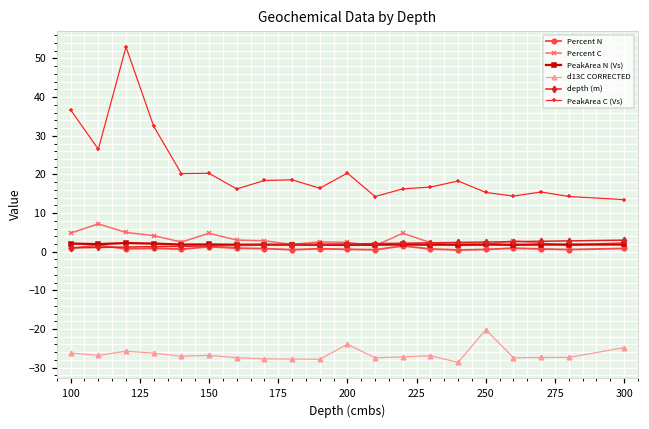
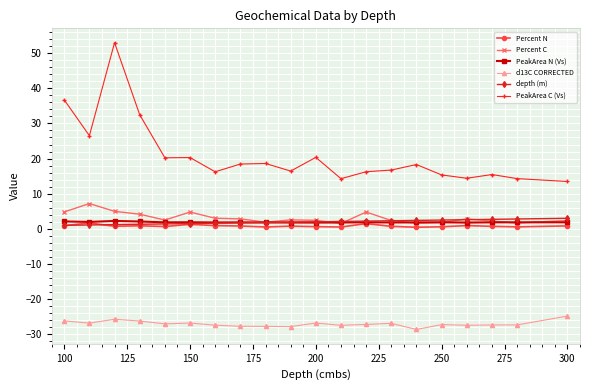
  {
    "d13C CORRECTED": {
      "100": -26,
      "150": -27,
-     "200": -24,
-     "250": -20,
+     "200": -27,
+     "250": -27,
      "300": -25
    }
  }
